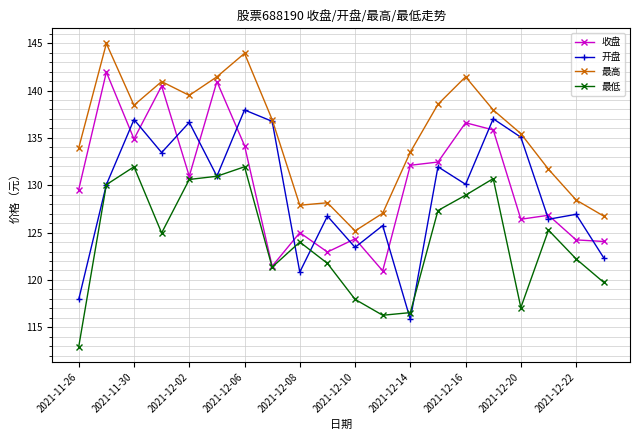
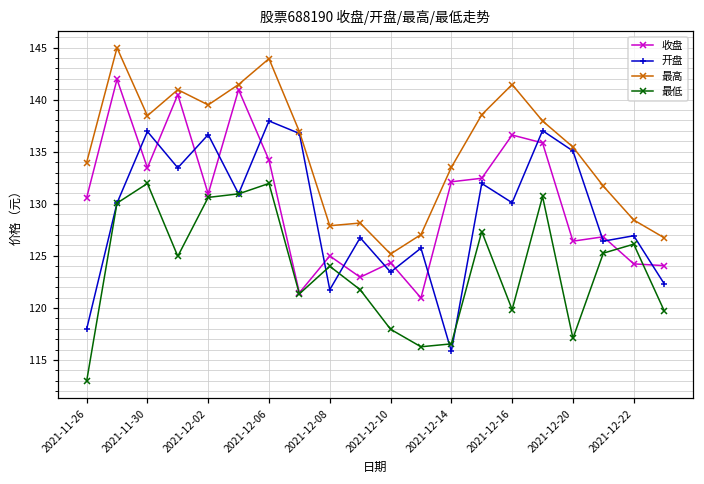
  {
    "收盘": {
-     "2021-11-26": 130,
-     "2021-11-30": 135,
+     "2021-11-26": 131,
+     "2021-11-30": 133,
      "2021-12-02": 131,
      "2021-12-06": 134,
      "2021-12-08": 125,
      "2021-12-10": 124,
      "2021-12-14": 132,
      "2021-12-16": 137,
      "2021-12-20": 126,
      "2021-12-22": 124
    },
    "开盘": {
      "2021-11-26": 118,
      "2021-11-30": 137,
      "2021-12-02": 137,
      "2021-12-06": 138,
-     "2021-12-08": 121,
+     "2021-12-08": 122,
      "2021-12-10": 123,
      "2021-12-14": 116,
      "2021-12-16": 130,
      "2021-12-20": 135,
      "2021-12-22": 127
    },
    "最高": {
      "2021-11-26": 134,
      "2021-11-30": 138,
      "2021-12-02": 139,
      "2021-12-06": 144,
      "2021-12-08": 128,
      "2021-12-10": 125,
      "2021-12-14": 134,
      "2021-12-16": 141,
      "2021-12-20": 135,
      "2021-12-22": 128
    },
    "最低": {
      "2021-11-26": 113,
      "2021-11-30": 132,
      "2021-12-02": 131,
      "2021-12-06": 132,
      "2021-12-08": 124,
      "2021-12-10": 118,
      "2021-12-14": 117,
-     "2021-12-16": 129,
+     "2021-12-16": 120,
      "2021-12-20": 117,
-     "2021-12-22": 122
+     "2021-12-22": 126
    }
  }
